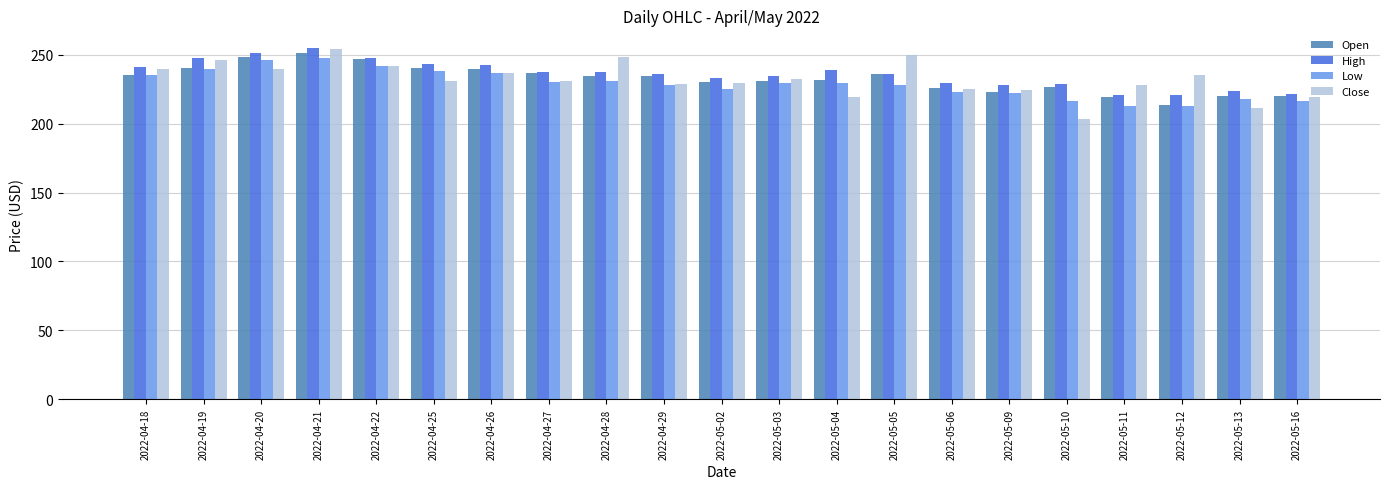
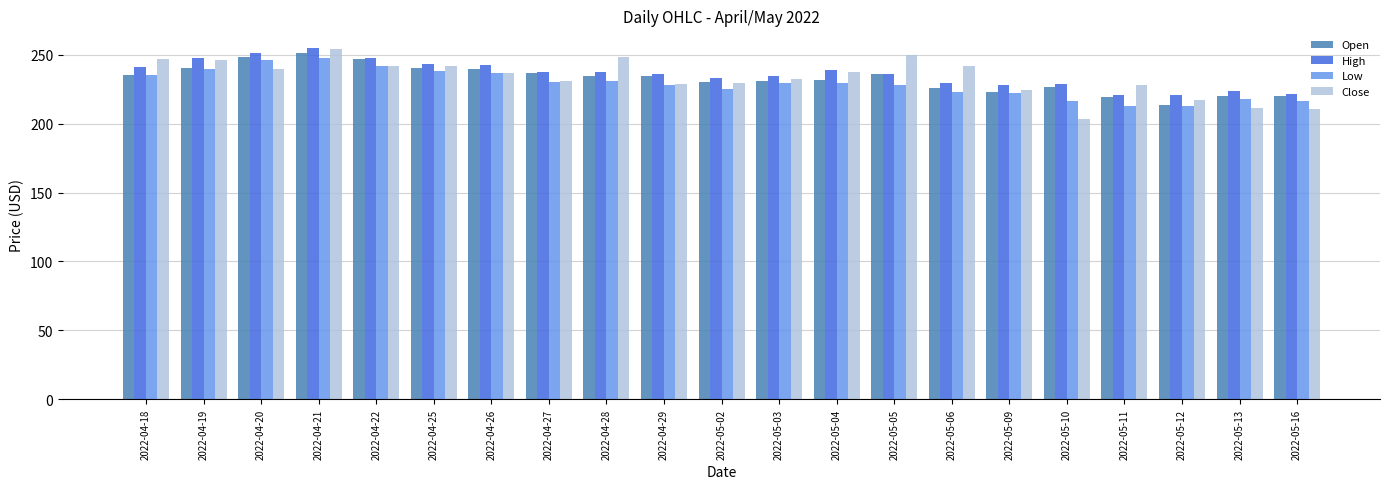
  {
    "Close": {
-     "2022-04-18": 239,
+     "2022-04-18": 247,
      "2022-04-19": 246,
      "2022-04-20": 240,
      "2022-04-21": 254,
      "2022-04-22": 242,
-     "2022-04-25": 231,
+     "2022-04-25": 242,
      "2022-04-26": 237,
      "2022-04-27": 231,
      "2022-04-28": 248,
      "2022-04-29": 229,
      "2022-05-02": 230,
      "2022-05-03": 233,
-     "2022-05-04": 220,
+     "2022-05-04": 237,
      "2022-05-05": 250,
-     "2022-05-06": 225,
+     "2022-05-06": 242,
      "2022-05-09": 224,
      "2022-05-10": 203,
      "2022-05-11": 228,
-     "2022-05-12": 235,
+     "2022-05-12": 217,
      "2022-05-13": 211,
-     "2022-05-16": 219
+     "2022-05-16": 210
    }
  }
